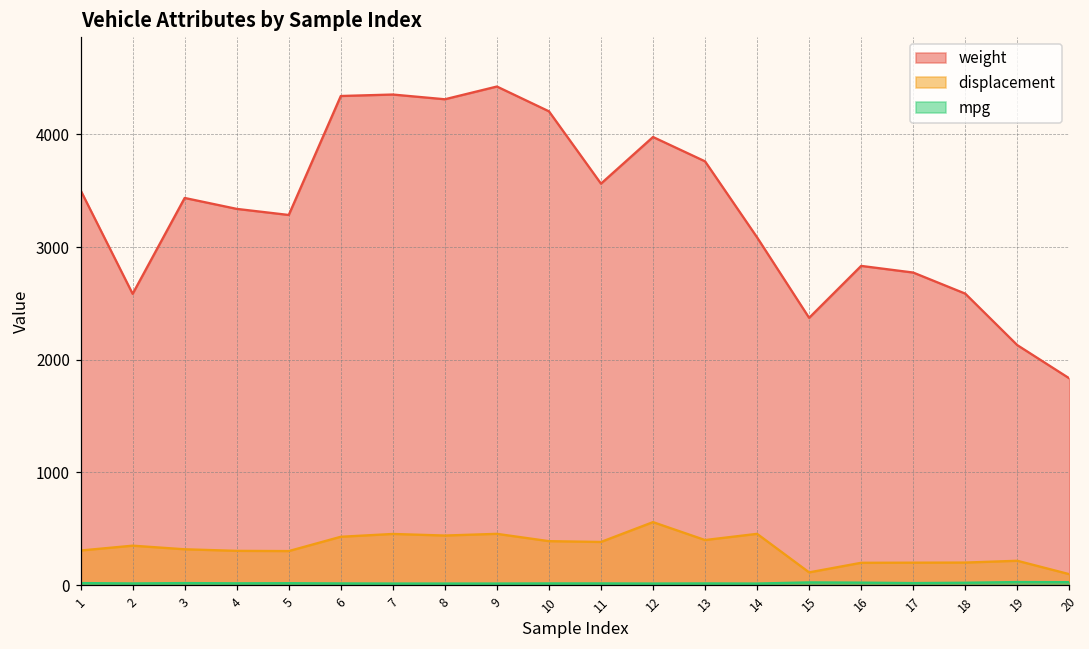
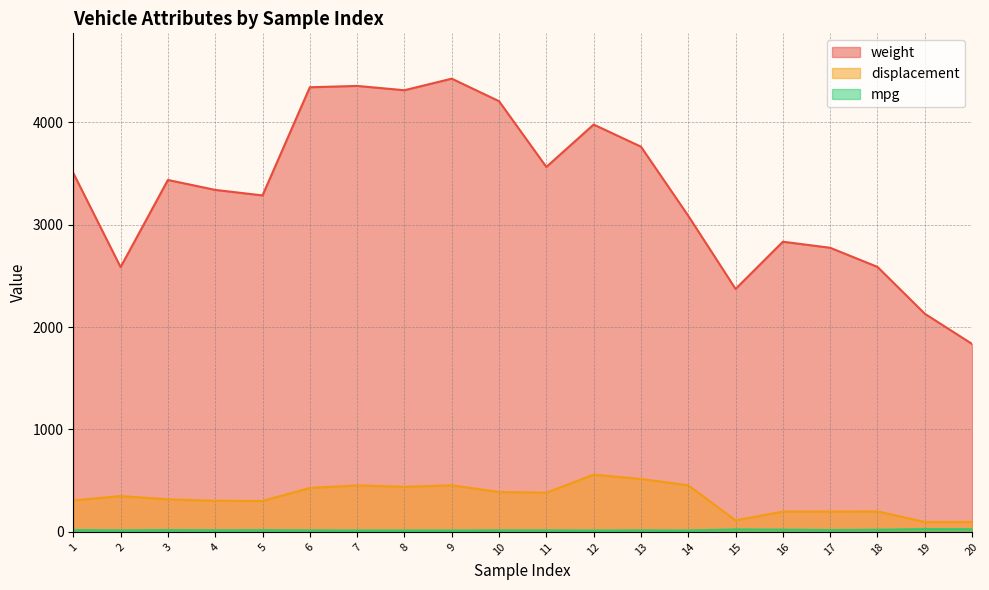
  {
    "weight": {
      "1": 3500,
      "2": 2590,
      "3": 3440,
      "4": 3340,
      "5": 3290,
      "6": 4340,
      "7": 4350,
      "8": 4310,
      "9": 4430,
      "10": 4210,
      "11": 3560,
      "12": 3980,
      "13": 3760,
      "14": 3090,
      "15": 2370,
      "16": 2830,
      "17": 2770,
      "18": 2590,
      "19": 2130,
      "20": 1840
    },
    "displacement": {
      "1": 310,
      "2": 350,
      "3": 320,
      "4": 300,
      "5": 300,
      "6": 430,
      "7": 450,
      "8": 440,
      "9": 460,
      "10": 390,
      "11": 380,
      "12": 560,
-     "13": 400,
+     "13": 520,
      "14": 460,
      "15": 110,
      "16": 200,
      "17": 200,
      "18": 200,
-     "19": 220,
+     "19": 100,
      "20": 100
    },
    "mpg": {
      "1": 20,
      "2": 20,
      "3": 20,
      "4": 20,
      "5": 20,
      "6": 20,
      "7": 10,
      "8": 10,
      "9": 10,
      "10": 20,
      "11": 20,
      "12": 10,
      "13": 20,
      "14": 10,
      "15": 20,
      "16": 20,
      "17": 20,
      "18": 20,
      "19": 30,
      "20": 30
    }
  }
